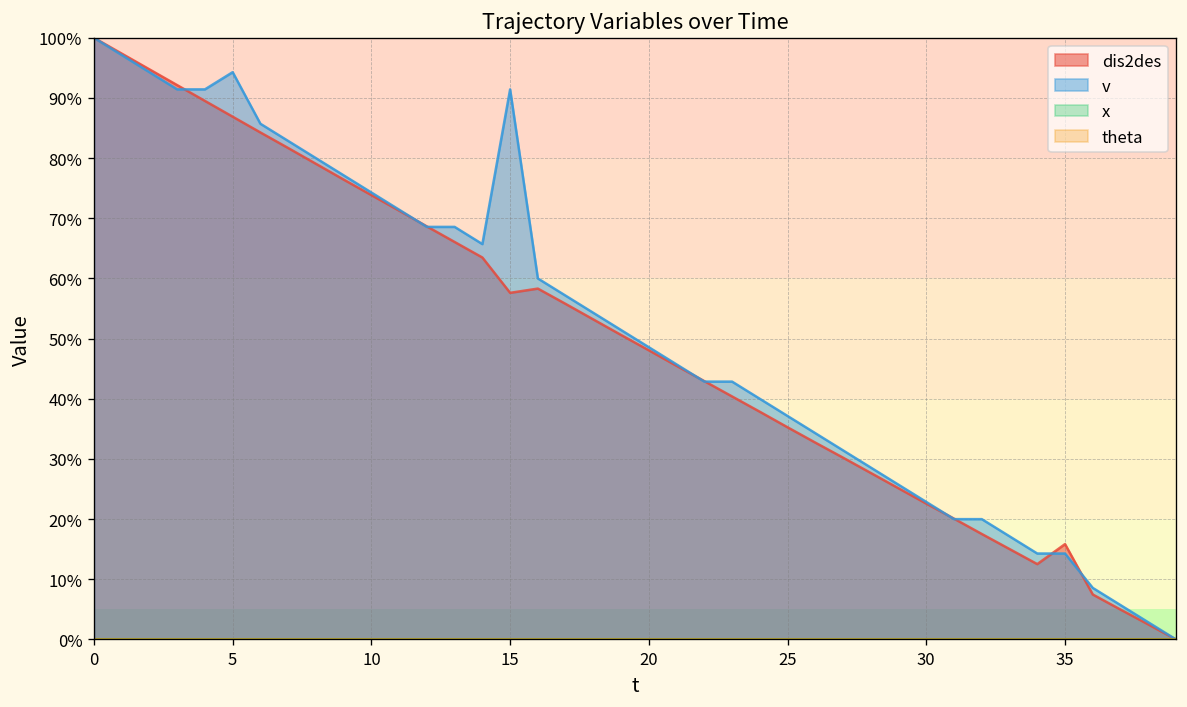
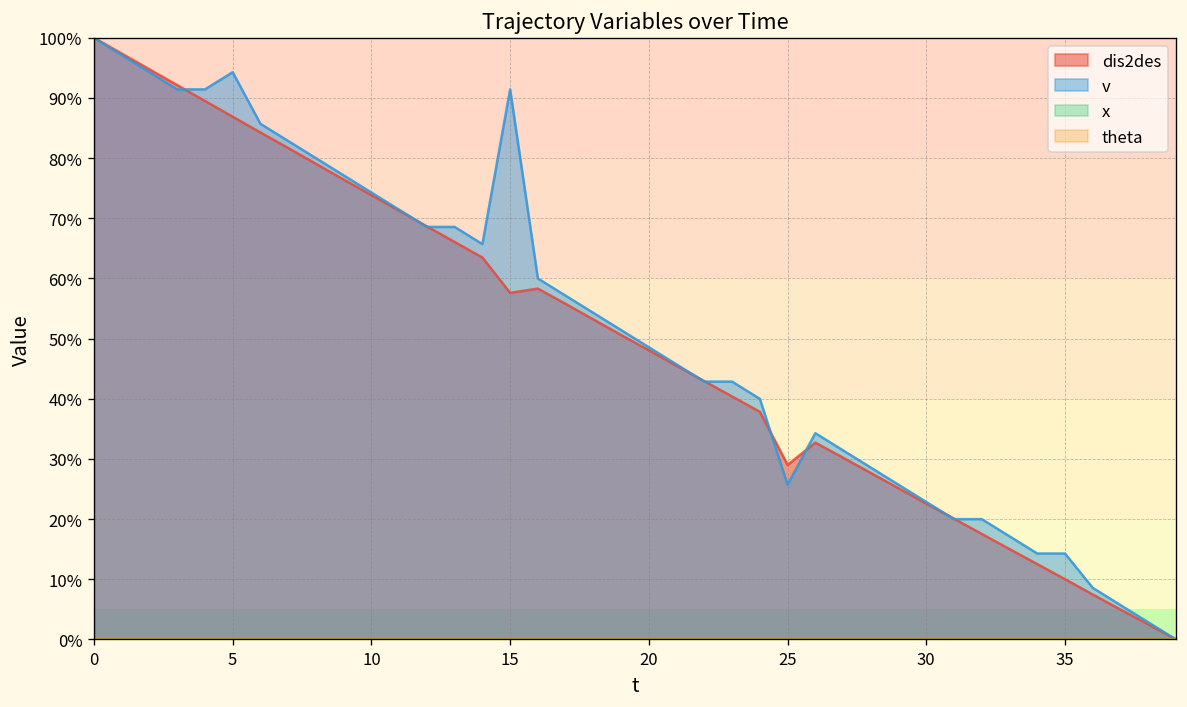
  {
    "dis2des": {
      "5": "87%",
      "15": "58%",
-     "25": "35%",
-     "35": "16%"
+     "25": "29%",
+     "35": "10%"
    },
    "v": {
      "5": "94%",
      "15": "91%",
-     "25": "37%",
+     "25": "26%",
      "35": "14%"
    },
    "theta": {
      "0": "0%",
      "5": "0%",
      "10": "0%",
      "15": "0%",
      "20": "0%",
      "25": "0%",
      "30": "0%",
      "35": "0%"
    }
  }
